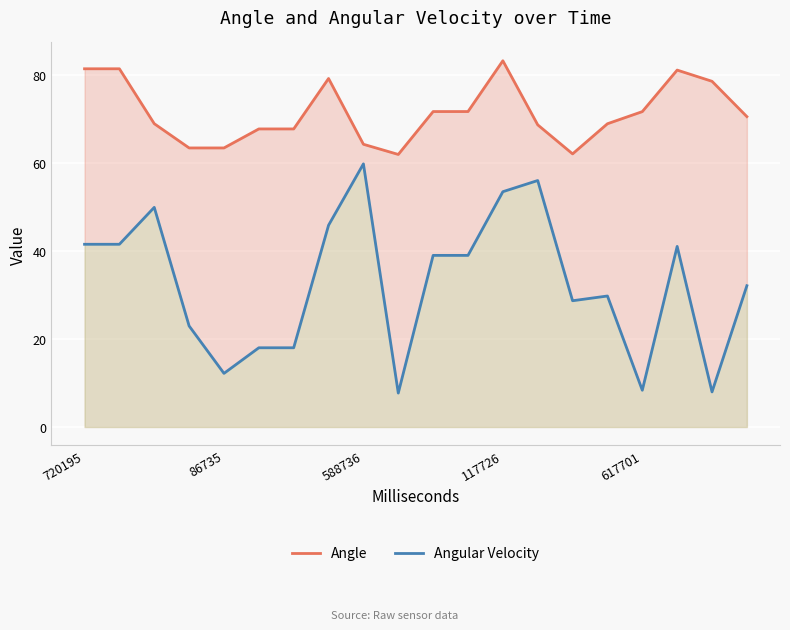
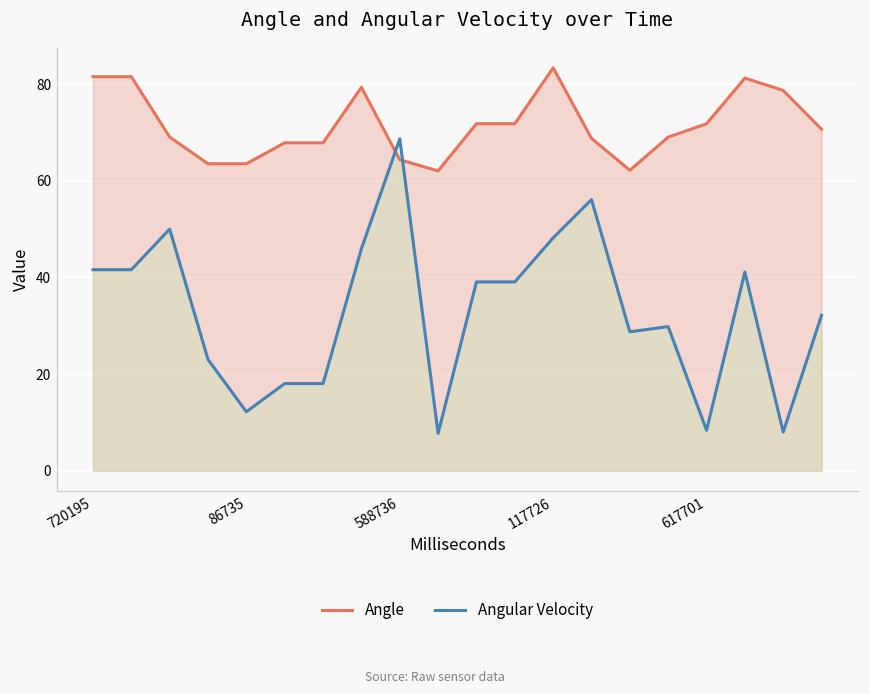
  {
    "Angle": {
      "720195": 82,
      "86735": 64,
      "588736": 64,
      "117726": 83,
      "617701": 72
    },
    "Angular Velocity": {
      "720195": 42,
      "86735": 12,
-     "588736": 60,
-     "117726": 54,
+     "588736": 69,
+     "117726": 48,
      "617701": 8
    }
  }
